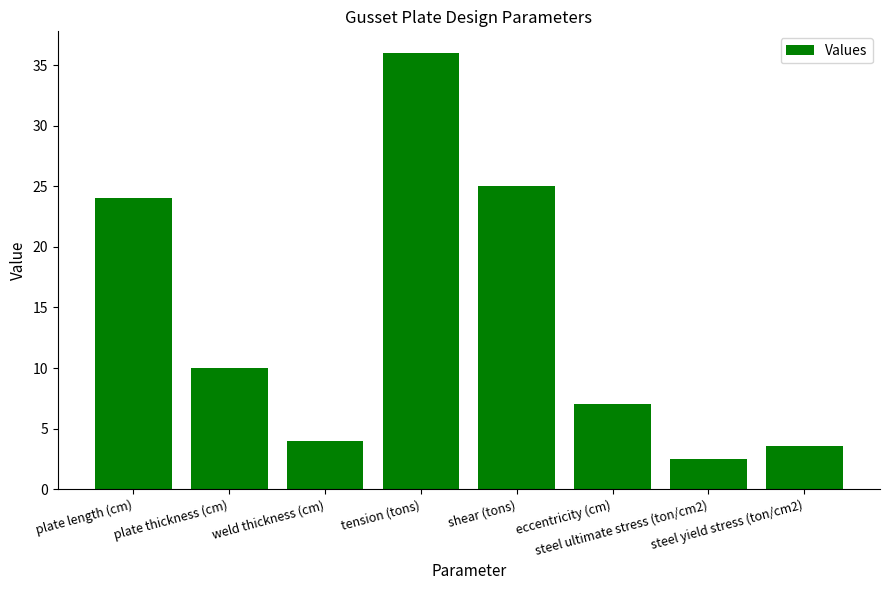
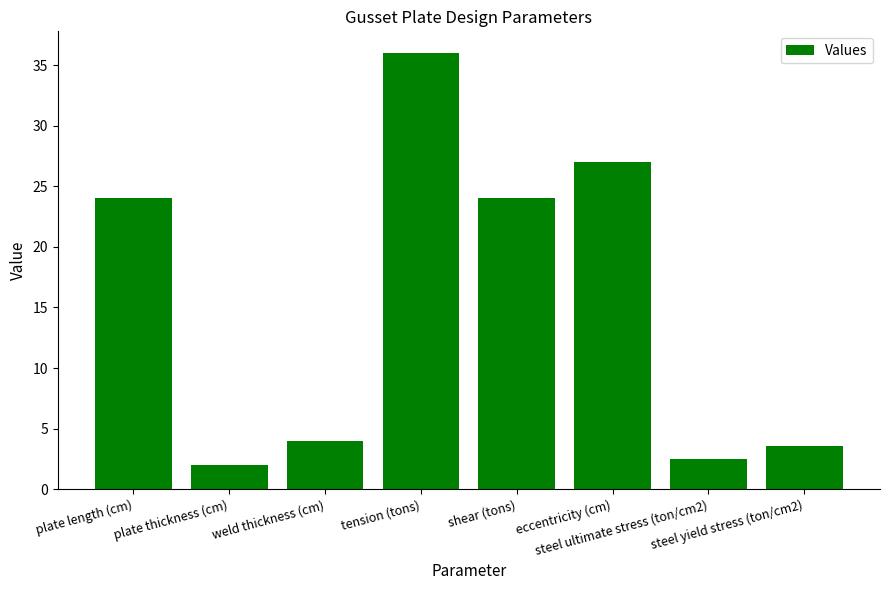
  {
    "plate length (cm)": 24,
-   "plate thickness (cm)": 10,
+   "plate thickness (cm)": 2,
    "weld thickness (cm)": 4,
    "tension (tons)": 36,
-   "shear (tons)": 25,
-   "eccentricity (cm)": 7,
+   "shear (tons)": 24,
+   "eccentricity (cm)": 27,
    "steel ultimate stress (ton/cm2)": 2.5,
    "steel yield stress (ton/cm2)": 3.6
  }
